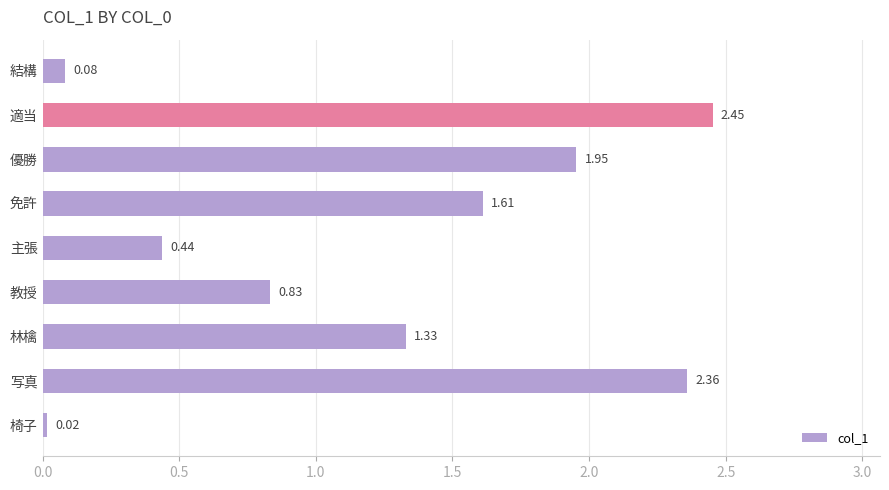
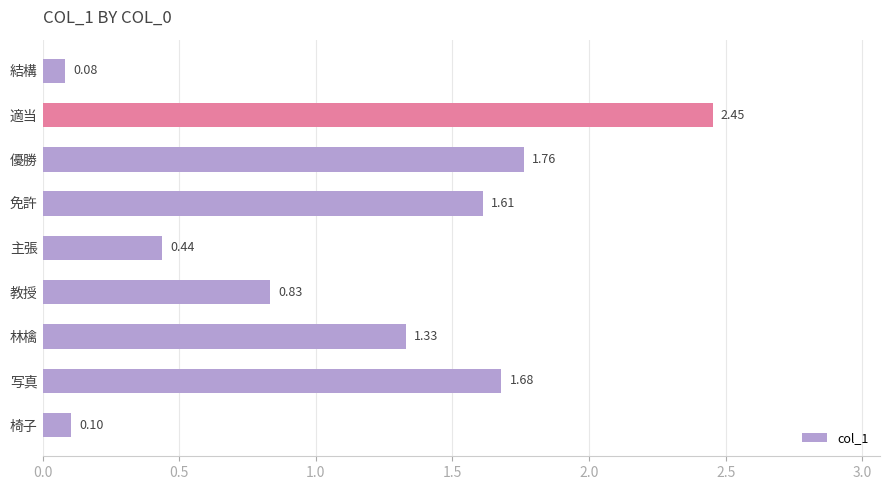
  {
    "結構": 0.08,
    "適当": 2.45,
-   "優勝": 1.95,
+   "優勝": 1.76,
    "免許": 1.61,
    "主張": 0.44,
    "教授": 0.83,
    "林檎": 1.33,
-   "写真": 2.36,
-   "椅子": 0.02
+   "写真": 1.68,
+   "椅子": 0.10
  }
